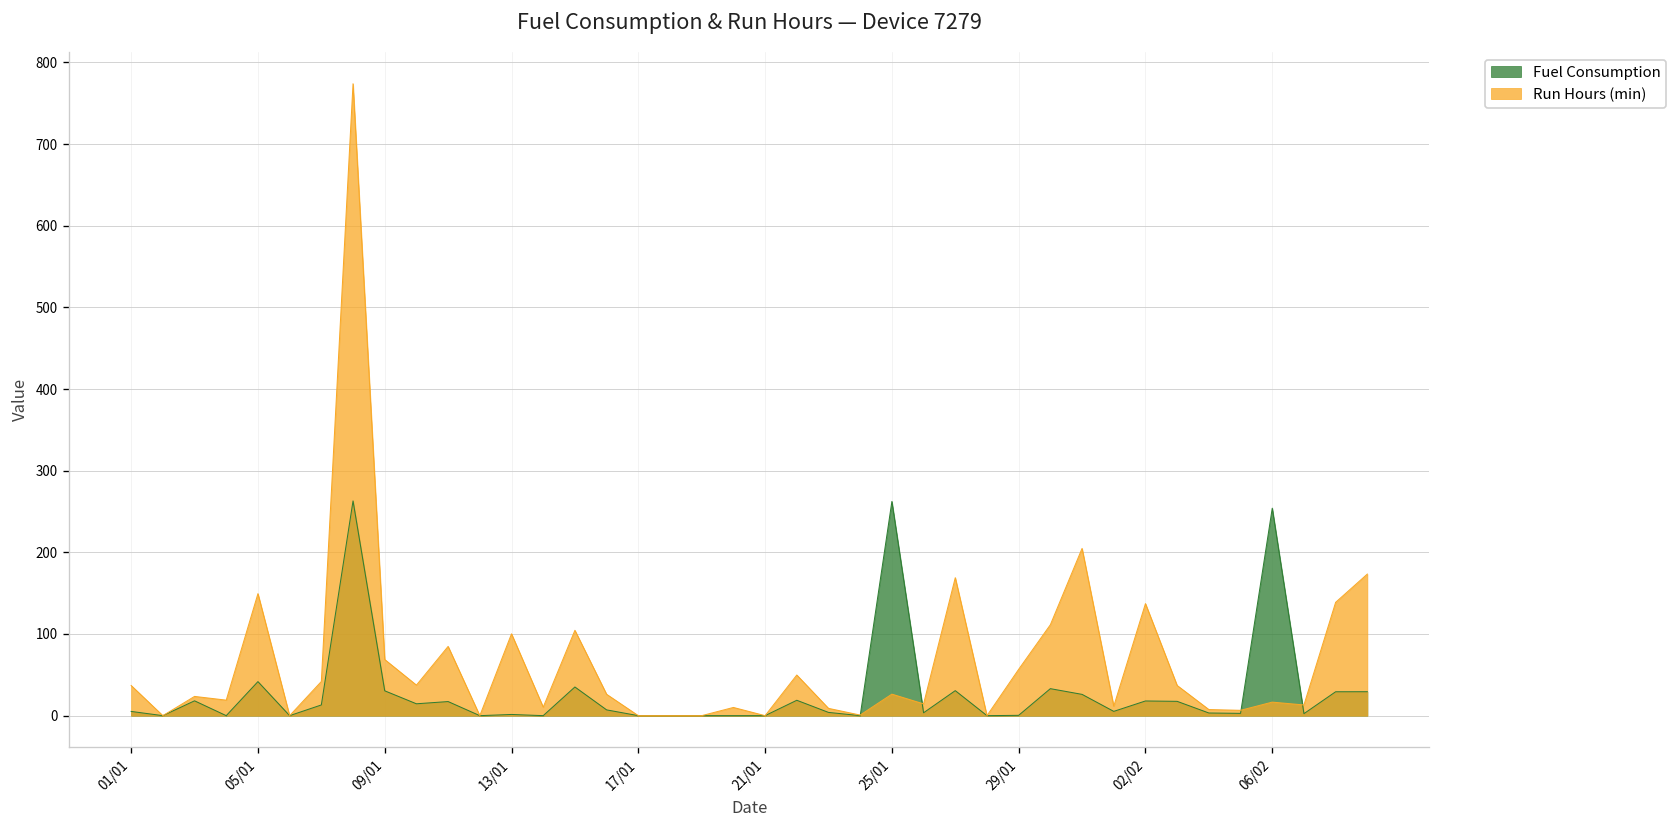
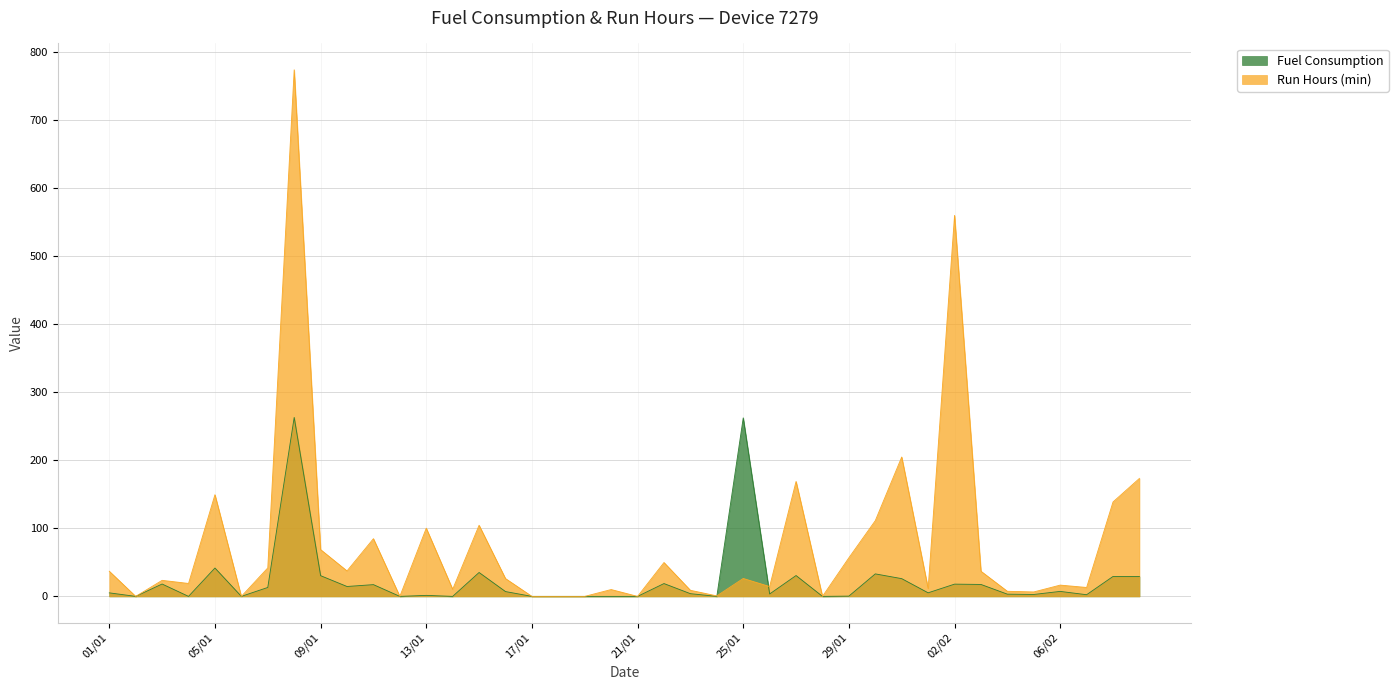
  {
    "Fuel Consumption": {
      "01/01": 10,
      "05/01": 40,
      "09/01": 30,
      "13/01": 0,
      "25/01": 260,
      "29/01": 0,
      "02/02": 20,
-     "06/02": 250
+     "06/02": 10
    },
    "Run Hours (min)": {
      "01/01": 40,
      "05/01": 150,
      "09/01": 70,
      "13/01": 100,
      "25/01": 30,
      "29/01": 60,
-     "02/02": 140,
+     "02/02": 560,
      "06/02": 20
    }
  }
